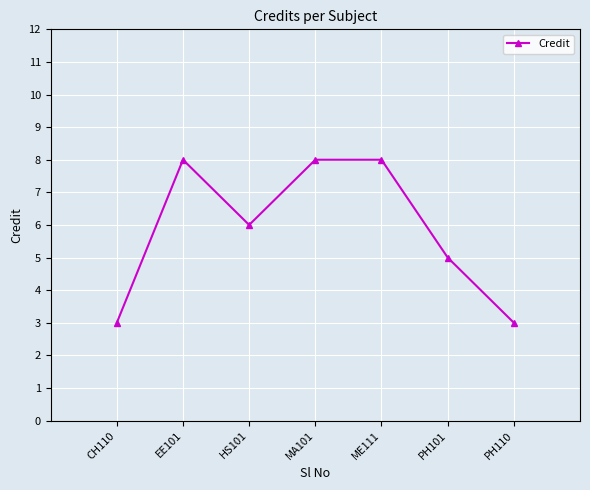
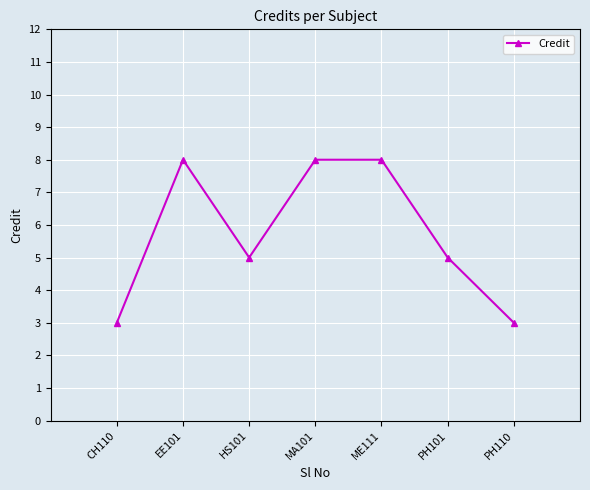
  {
    "CH110": 3,
    "EE101": 8,
-   "HS101": 6,
+   "HS101": 5,
    "MA101": 8,
    "ME111": 8,
    "PH101": 5,
    "PH110": 3
  }
